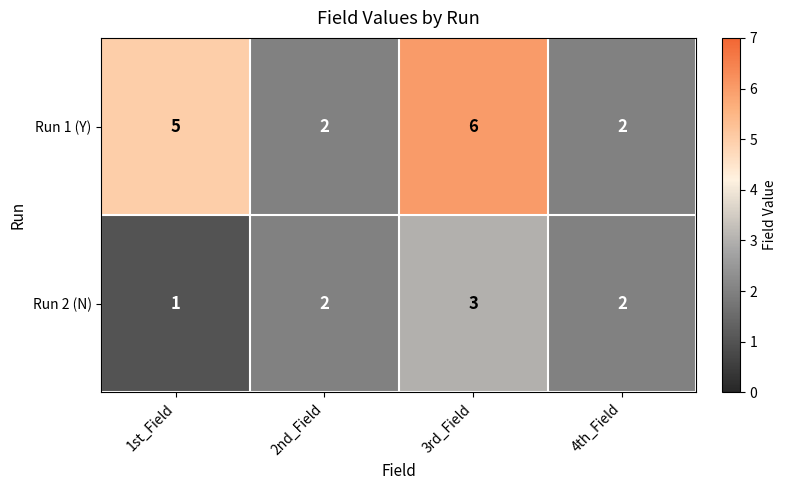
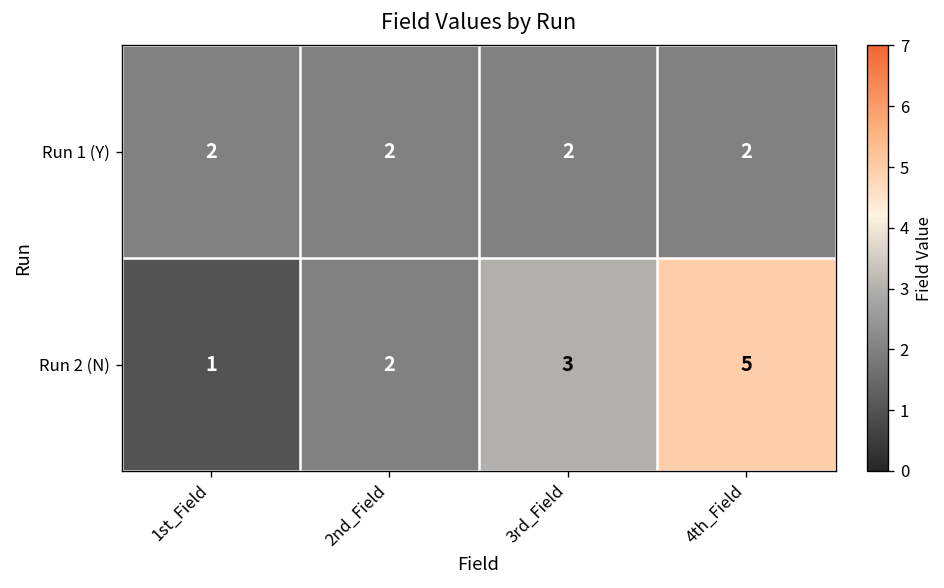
  {
    "Run 1 (Y)": {
-     "1st_Field": 5,
+     "1st_Field": 2,
      "2nd_Field": 2,
-     "3rd_Field": 6,
+     "3rd_Field": 2,
      "4th_Field": 2
    },
    "Run 2 (N)": {
      "1st_Field": 1,
      "2nd_Field": 2,
      "3rd_Field": 3,
-     "4th_Field": 2
+     "4th_Field": 5
    }
  }
